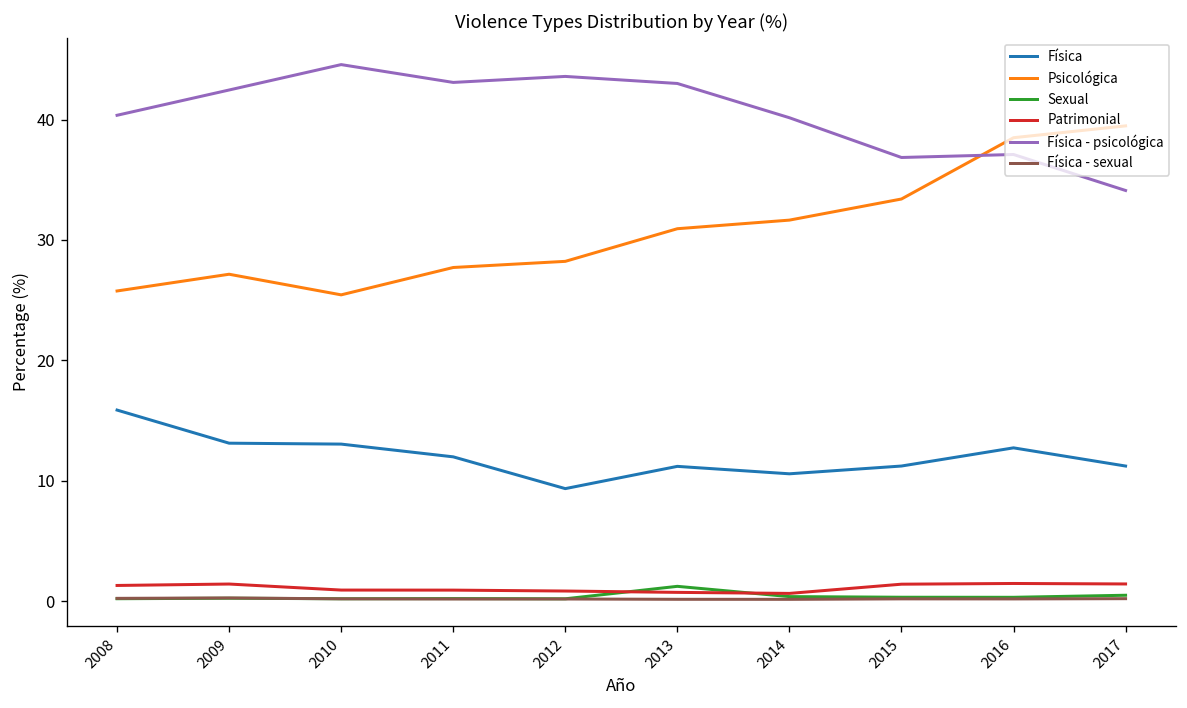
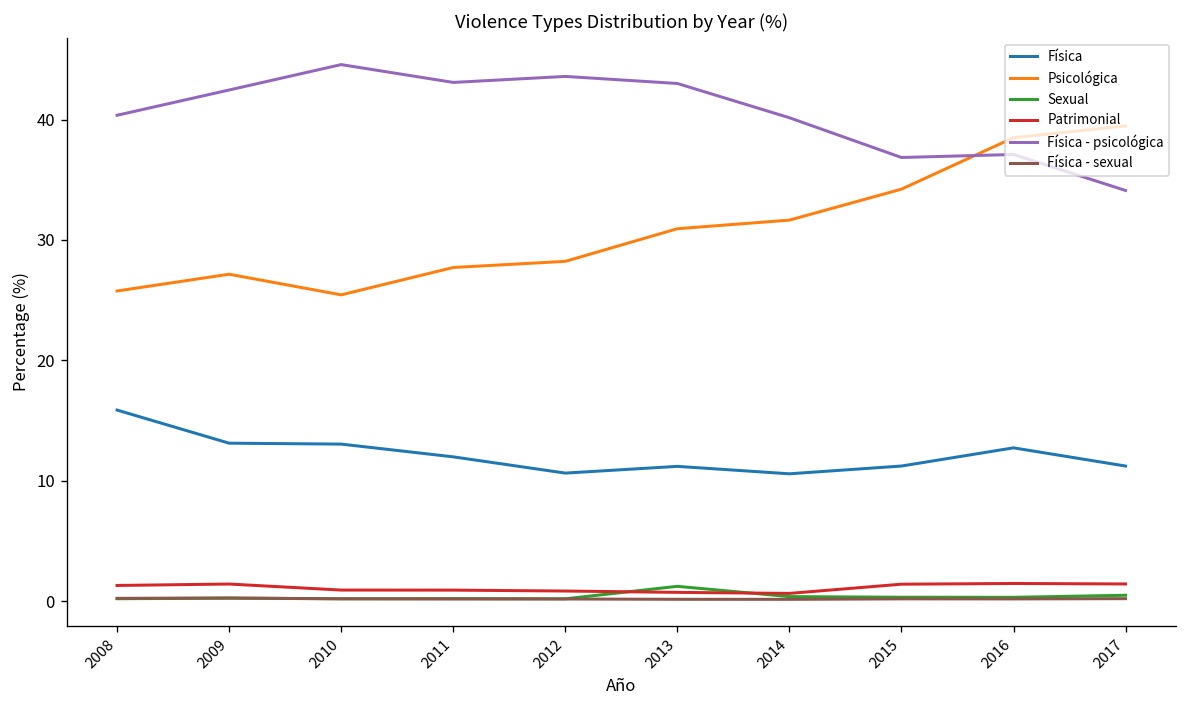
  {
    "Física": {
      "2008": 15.9,
      "2009": 13.1,
      "2010": 13.0,
      "2011": 12.0,
-     "2012": 9.3,
+     "2012": 10.6,
      "2013": 11.2,
      "2014": 10.6,
      "2015": 11.2,
      "2016": 12.7,
      "2017": 11.2
    },
    "Psicológica": {
      "2008": 25.8,
      "2009": 27.2,
      "2010": 25.4,
      "2011": 27.7,
      "2012": 28.2,
      "2013": 30.9,
      "2014": 31.6,
-     "2015": 33.4
+     "2015": 34.2
    },
    "Sexual": {
      "2013": 1.2,
      "2017": 0.5
    },
    "Patrimonial": {
      "2008": 1.3,
      "2009": 1.4,
      "2010": 0.9,
      "2011": 0.9,
      "2012": 0.8,
      "2013": 0.7,
      "2014": 0.6,
      "2015": 1.4,
      "2016": 1.5,
      "2017": 1.4
    },
    "Física - psicológica": {
      "2008": 40.4,
      "2009": 42.5,
      "2010": 44.6,
      "2011": 43.1,
      "2012": 43.6,
      "2013": 43.0,
      "2014": 40.1,
      "2015": 36.8,
      "2017": 34.1
    },
    "Física - sexual": {
      "2013": 0.2,
      "2017": 0.2
    }
  }
